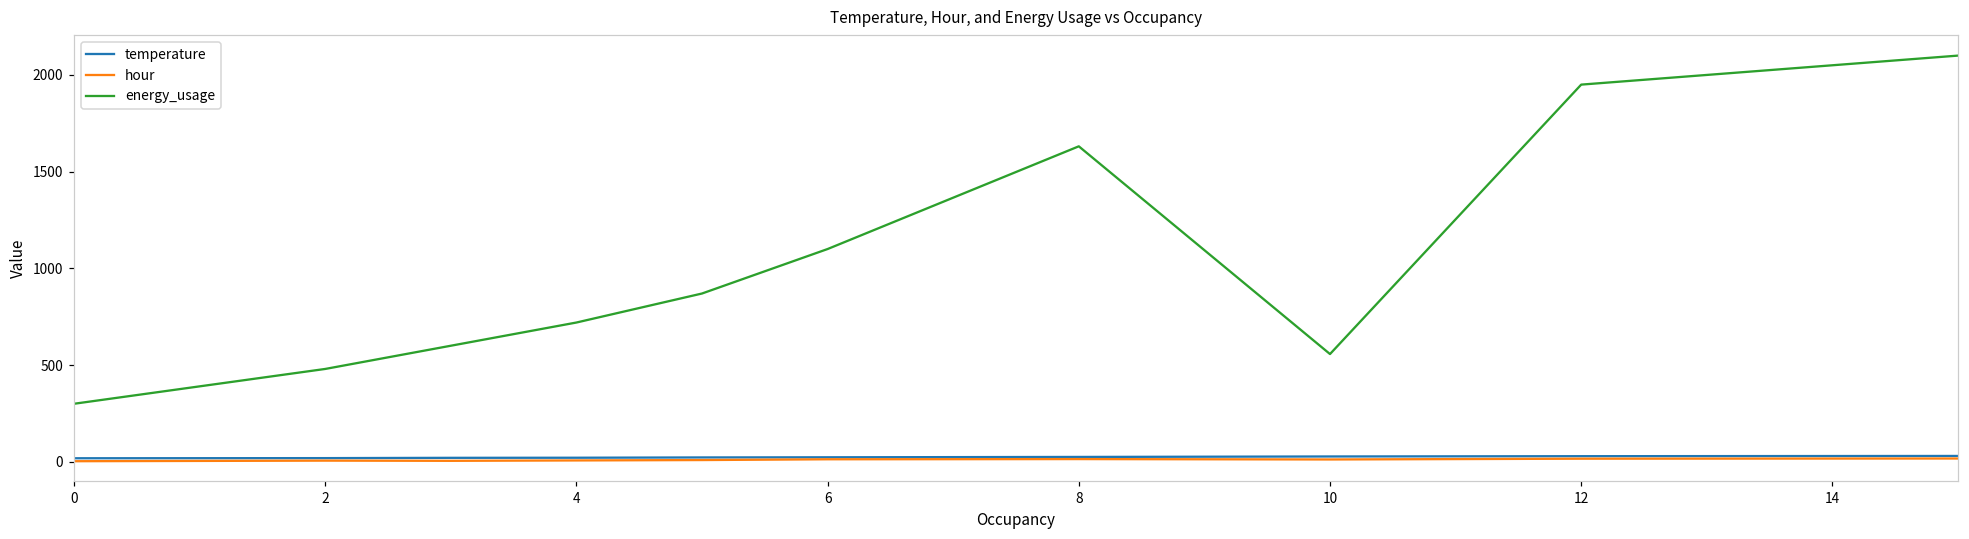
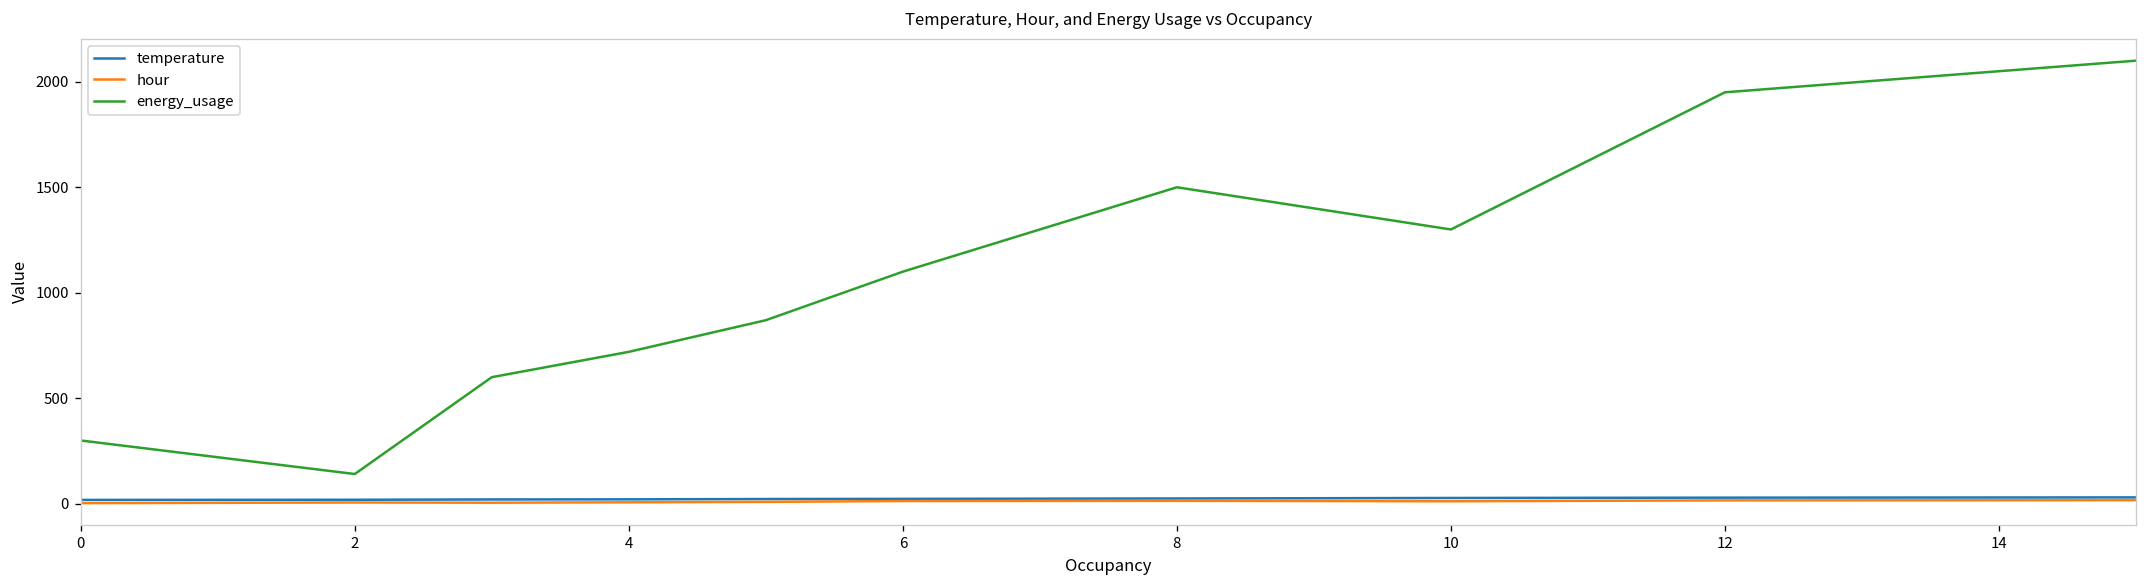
  {
    "temperature": {
      "0": 20,
      "10": 30
    },
    "hour": {
      "0": 0,
      "10": 10
    },
    "energy_usage": {
      "0": 300,
-     "2": 480,
+     "2": 140,
      "4": 720,
      "6": 1100,
-     "8": 1630,
-     "10": 560,
+     "8": 1500,
+     "10": 1300,
      "12": 1950
    }
  }
